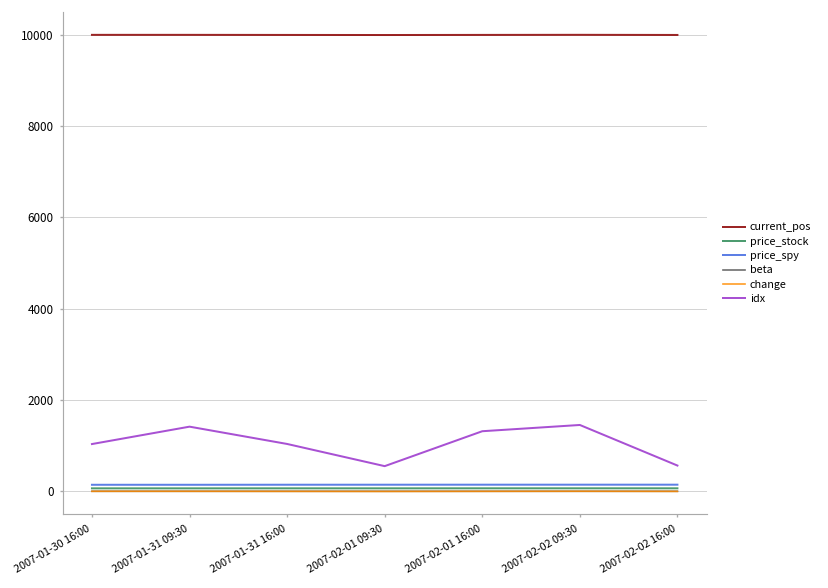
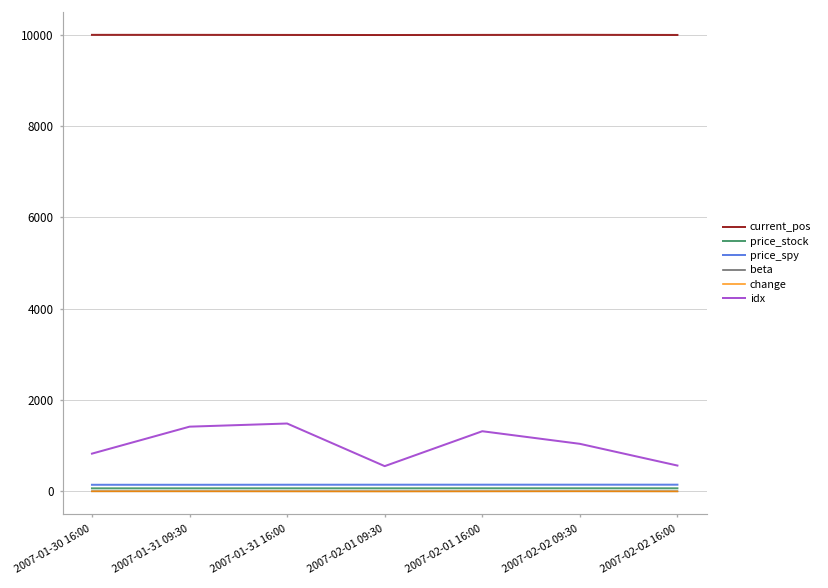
  {
    "current_pos": {
      "2007-01-30 16:00": 10000,
      "2007-01-31 09:30": 10000,
      "2007-01-31 16:00": 10000,
      "2007-02-01 09:30": 10000,
      "2007-02-01 16:00": 10000,
      "2007-02-02 09:30": 10000,
      "2007-02-02 16:00": 10000
    },
    "price_spy": {
      "2007-01-30 16:00": 100,
      "2007-01-31 09:30": 100,
      "2007-01-31 16:00": 100,
      "2007-02-01 09:30": 100,
      "2007-02-01 16:00": 100,
      "2007-02-02 09:30": 100,
      "2007-02-02 16:00": 100
    },
    "idx": {
-     "2007-01-30 16:00": 1000,
+     "2007-01-30 16:00": 800,
      "2007-01-31 09:30": 1400,
-     "2007-01-31 16:00": 1000,
+     "2007-01-31 16:00": 1500,
      "2007-02-01 09:30": 600,
      "2007-02-01 16:00": 1300,
-     "2007-02-02 09:30": 1500,
+     "2007-02-02 09:30": 1000,
      "2007-02-02 16:00": 600
    }
  }
